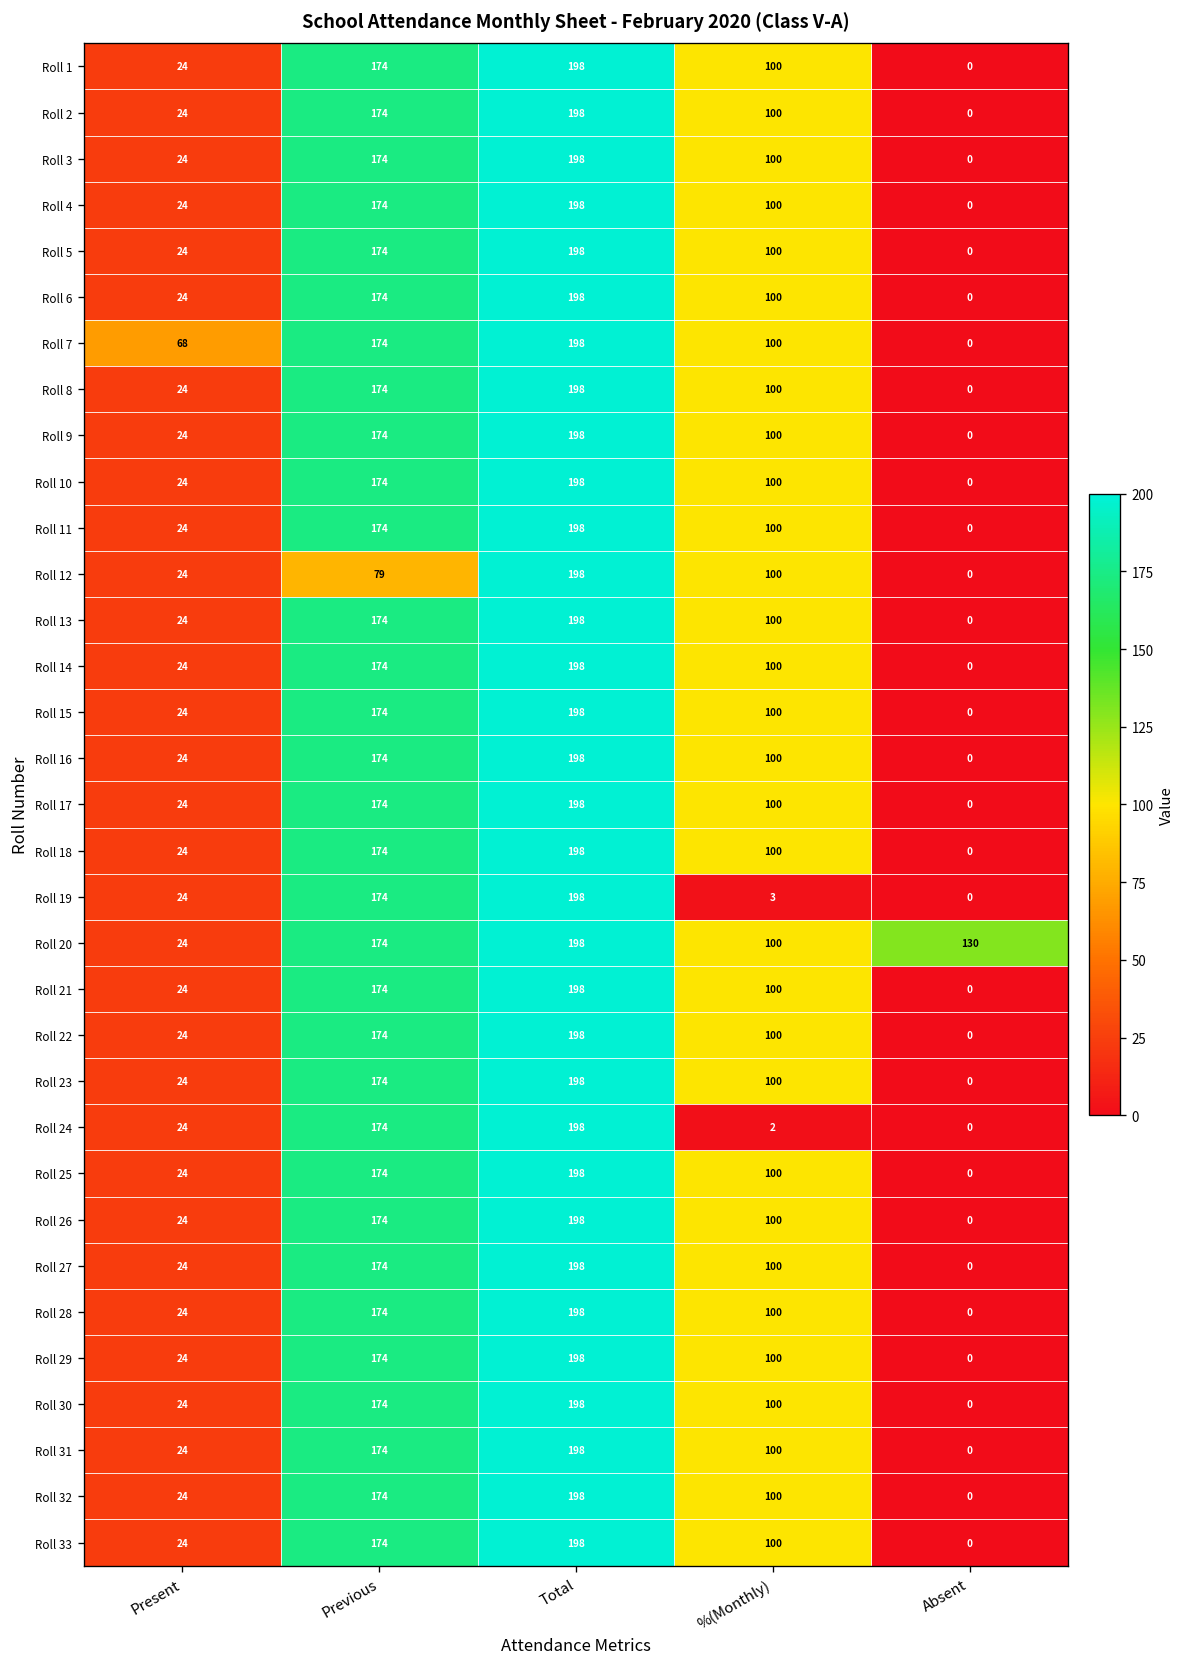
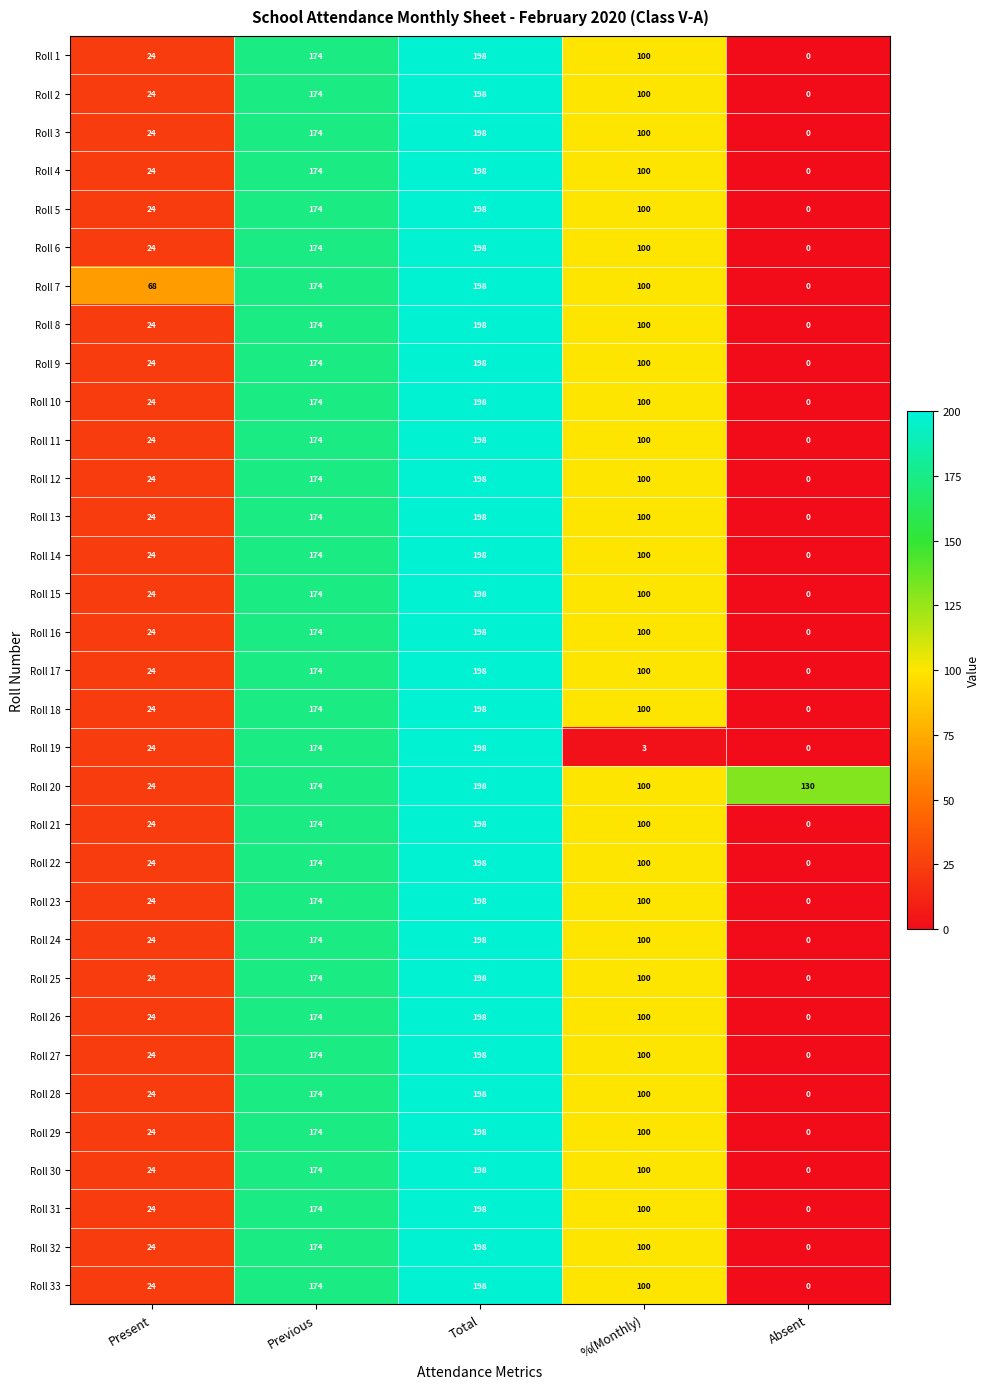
  {
    "Roll 1": {
      "Present": 24,
      "Previous": 174,
      "Total": 198,
      "%(Monthly)": 100,
      "Absent": 0
    },
    "Roll 2": {
      "Present": 24,
      "Previous": 174,
      "Total": 198,
      "%(Monthly)": 100,
      "Absent": 0
    },
    "Roll 3": {
      "Present": 24,
      "Previous": 174,
      "Total": 198,
      "%(Monthly)": 100,
      "Absent": 0
    },
    "Roll 4": {
      "Present": 24,
      "Previous": 174,
      "Total": 198,
      "%(Monthly)": 100,
      "Absent": 0
    },
    "Roll 5": {
      "Present": 24,
      "Previous": 174,
      "Total": 198,
      "%(Monthly)": 100,
      "Absent": 0
    },
    "Roll 6": {
      "Present": 24,
      "Previous": 174,
      "Total": 198,
      "%(Monthly)": 100,
      "Absent": 0
    },
    "Roll 7": {
      "Present": 68,
      "Previous": 174,
      "Total": 198,
      "%(Monthly)": 100,
      "Absent": 0
    },
    "Roll 8": {
      "Present": 24,
      "Previous": 174,
      "Total": 198,
      "%(Monthly)": 100,
      "Absent": 0
    },
    "Roll 9": {
      "Present": 24,
      "Previous": 174,
      "Total": 198,
      "%(Monthly)": 100,
      "Absent": 0
    },
    "Roll 10": {
      "Present": 24,
      "Previous": 174,
      "Total": 198,
      "%(Monthly)": 100,
      "Absent": 0
    },
    "Roll 11": {
      "Present": 24,
      "Previous": 174,
      "Total": 198,
      "%(Monthly)": 100,
      "Absent": 0
    },
    "Roll 12": {
      "Present": 24,
-     "Previous": 79,
+     "Previous": 174,
      "Total": 198,
      "%(Monthly)": 100,
      "Absent": 0
    },
    "Roll 13": {
      "Present": 24,
      "Previous": 174,
      "Total": 198,
      "%(Monthly)": 100,
      "Absent": 0
    },
    "Roll 14": {
      "Present": 24,
      "Previous": 174,
      "Total": 198,
      "%(Monthly)": 100,
      "Absent": 0
    },
    "Roll 15": {
      "Present": 24,
      "Previous": 174,
      "Total": 198,
      "%(Monthly)": 100,
      "Absent": 0
    },
    "Roll 16": {
      "Present": 24,
      "Previous": 174,
      "Total": 198,
      "%(Monthly)": 100,
      "Absent": 0
    },
    "Roll 17": {
      "Present": 24,
      "Previous": 174,
      "Total": 198,
      "%(Monthly)": 100,
      "Absent": 0
    },
    "Roll 18": {
      "Present": 24,
      "Previous": 174,
      "Total": 198,
      "%(Monthly)": 100,
      "Absent": 0
    },
    "Roll 19": {
      "Present": 24,
      "Previous": 174,
      "Total": 198,
      "%(Monthly)": 3,
      "Absent": 0
    },
    "Roll 20": {
      "Present": 24,
      "Previous": 174,
      "Total": 198,
      "%(Monthly)": 100,
      "Absent": 130
    },
    "Roll 21": {
      "Present": 24,
      "Previous": 174,
      "Total": 198,
      "%(Monthly)": 100,
      "Absent": 0
    },
    "Roll 22": {
      "Present": 24,
      "Previous": 174,
      "Total": 198,
      "%(Monthly)": 100,
      "Absent": 0
    },
    "Roll 23": {
      "Present": 24,
      "Previous": 174,
      "Total": 198,
      "%(Monthly)": 100,
      "Absent": 0
    },
    "Roll 24": {
      "Present": 24,
      "Previous": 174,
      "Total": 198,
-     "%(Monthly)": 2,
+     "%(Monthly)": 100,
      "Absent": 0
    },
    "Roll 25": {
      "Present": 24,
      "Previous": 174,
      "Total": 198,
      "%(Monthly)": 100,
      "Absent": 0
    },
    "Roll 26": {
      "Present": 24,
      "Previous": 174,
      "Total": 198,
      "%(Monthly)": 100,
      "Absent": 0
    },
    "Roll 27": {
      "Present": 24,
      "Previous": 174,
      "Total": 198,
      "%(Monthly)": 100,
      "Absent": 0
    },
    "Roll 28": {
      "Present": 24,
      "Previous": 174,
      "Total": 198,
      "%(Monthly)": 100,
      "Absent": 0
    },
    "Roll 29": {
      "Present": 24,
      "Previous": 174,
      "Total": 198,
      "%(Monthly)": 100,
      "Absent": 0
    },
    "Roll 30": {
      "Present": 24,
      "Previous": 174,
      "Total": 198,
      "%(Monthly)": 100,
      "Absent": 0
    },
    "Roll 31": {
      "Present": 24,
      "Previous": 174,
      "Total": 198,
      "%(Monthly)": 100,
      "Absent": 0
    },
    "Roll 32": {
      "Present": 24,
      "Previous": 174,
      "Total": 198,
      "%(Monthly)": 100,
      "Absent": 0
    },
    "Roll 33": {
      "Present": 24,
      "Previous": 174,
      "Total": 198,
      "%(Monthly)": 100,
      "Absent": 0
    }
  }
